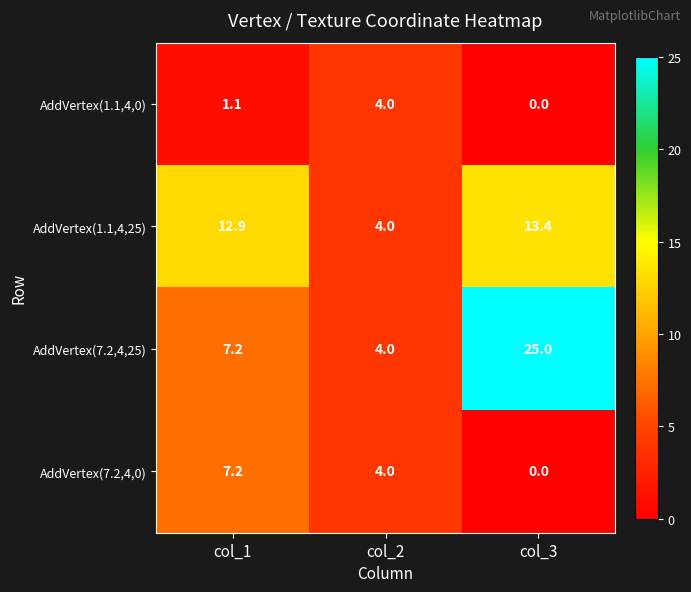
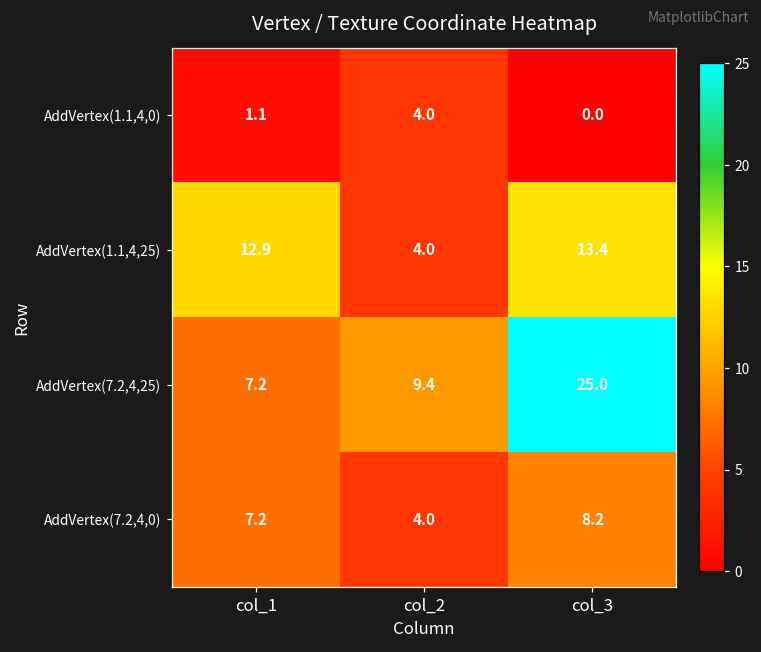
  {
    "AddVertex(1.1,4,0)": {
      "col_1": 1.1,
      "col_2": 4.0,
      "col_3": 0.0
    },
    "AddVertex(1.1,4,25)": {
      "col_1": 12.9,
      "col_2": 4.0,
      "col_3": 13.4
    },
    "AddVertex(7.2,4,25)": {
      "col_1": 7.2,
-     "col_2": 4.0,
+     "col_2": 9.4,
      "col_3": 25.0
    },
    "AddVertex(7.2,4,0)": {
      "col_1": 7.2,
      "col_2": 4.0,
-     "col_3": 0.0
+     "col_3": 8.2
    }
  }
